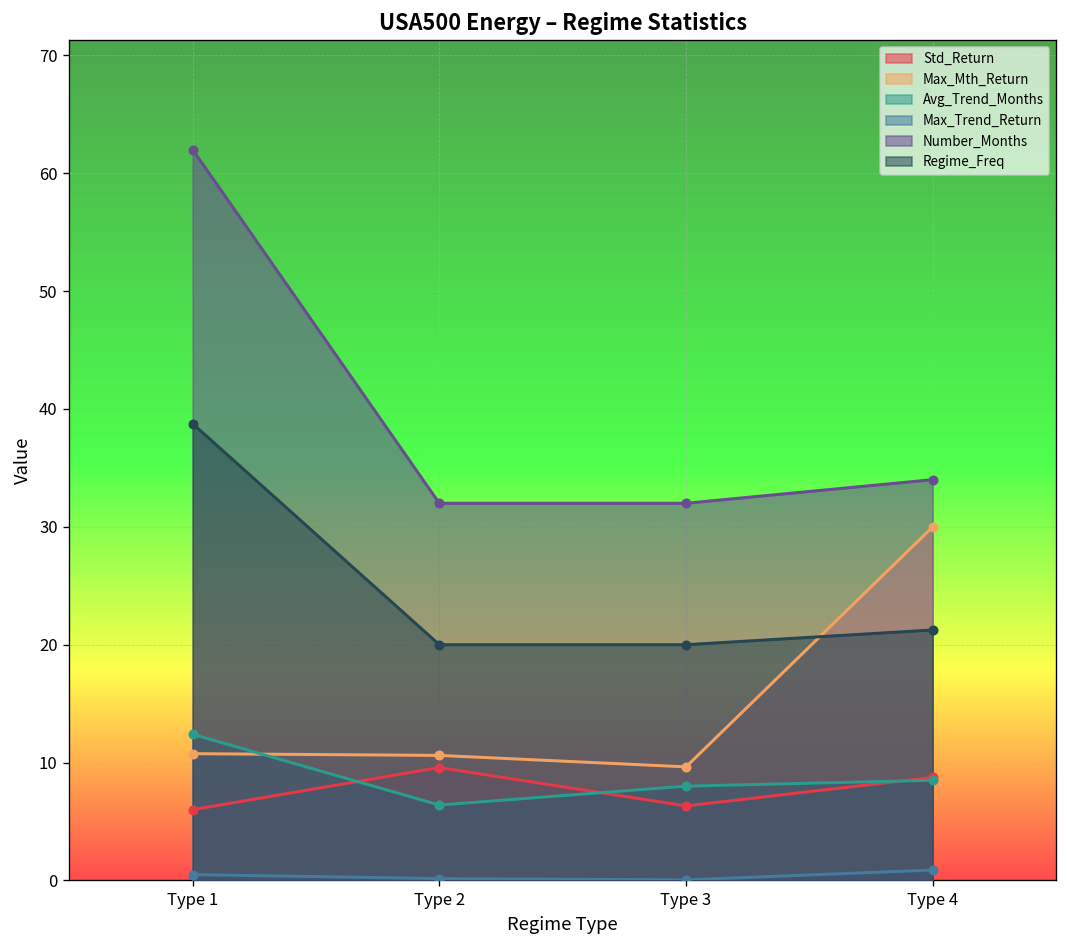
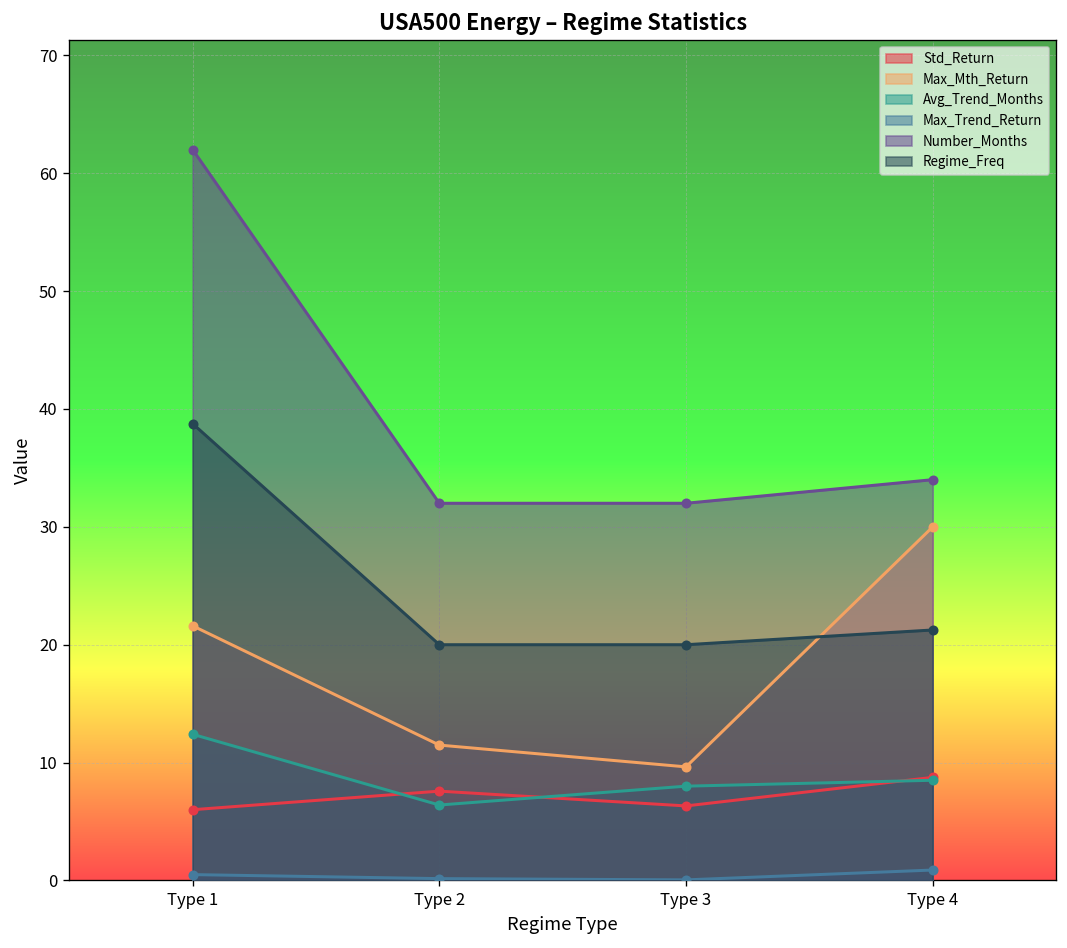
  {
    "Std_Return": {
      "Type 1": 6,
-     "Type 2": 10,
+     "Type 2": 8,
      "Type 3": 6
    },
    "Max_Mth_Return": {
-     "Type 1": 11,
-     "Type 2": 10.6,
+     "Type 1": 22,
+     "Type 2": 11.5,
      "Type 3": 10,
      "Type 4": 30
    },
    "Regime_Freq": {
      "Type 1": 39,
      "Type 2": 20,
      "Type 3": 20,
      "Type 4": 21
    }
  }
